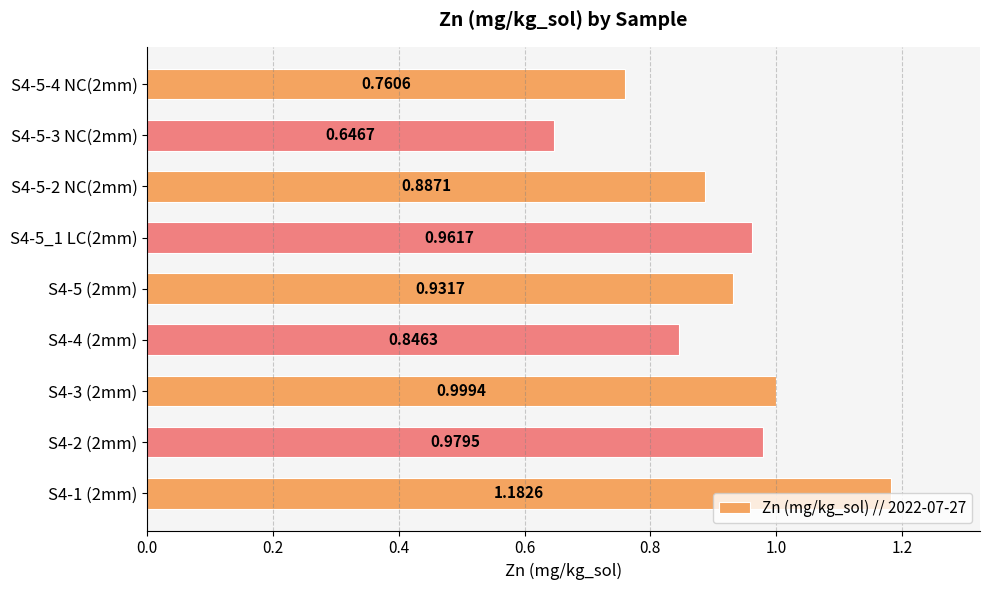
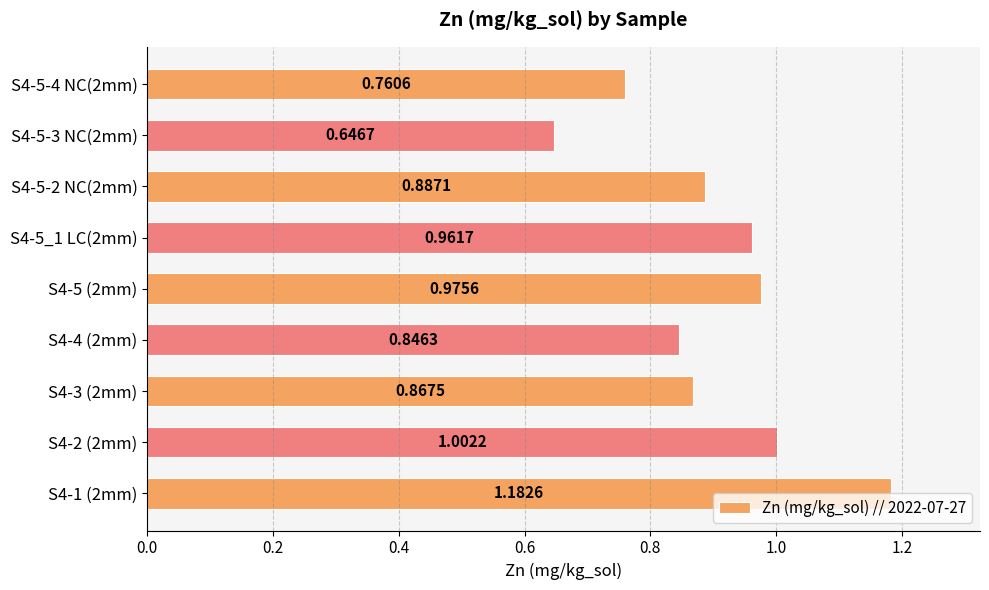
  {
    "S4-5-4 NC(2mm)": 0.7606,
    "S4-5-3 NC(2mm)": 0.6467,
    "S4-5-2 NC(2mm)": 0.8871,
    "S4-5_1 LC(2mm)": 0.9617,
-   "S4-5 (2mm)": 0.9317,
+   "S4-5 (2mm)": 0.9756,
    "S4-4 (2mm)": 0.8463,
-   "S4-3 (2mm)": 0.9994,
-   "S4-2 (2mm)": 0.9795,
+   "S4-3 (2mm)": 0.8675,
+   "S4-2 (2mm)": 1.0022,
    "S4-1 (2mm)": 1.1826
  }
